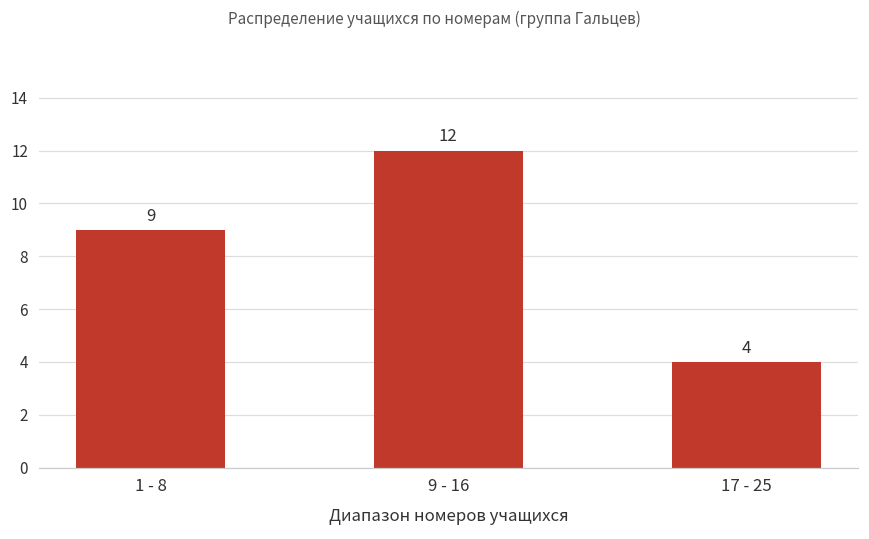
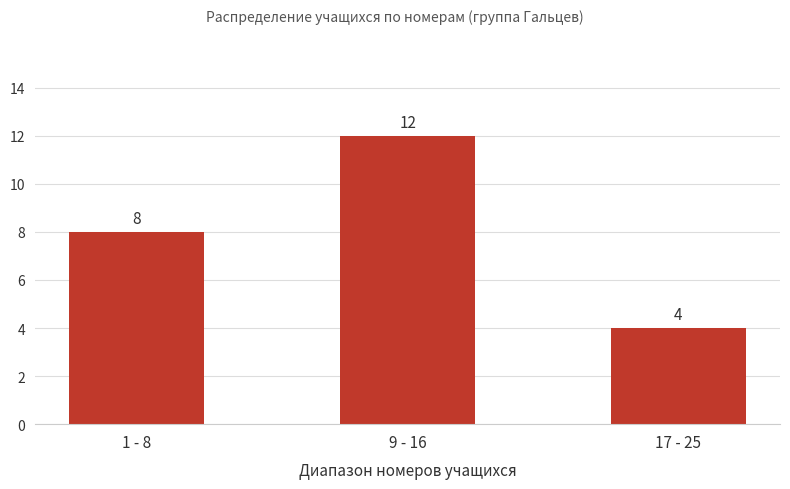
  {
-   "1 - 8": 9,
+   "1 - 8": 8,
    "9 - 16": 12,
    "17 - 25": 4
  }
